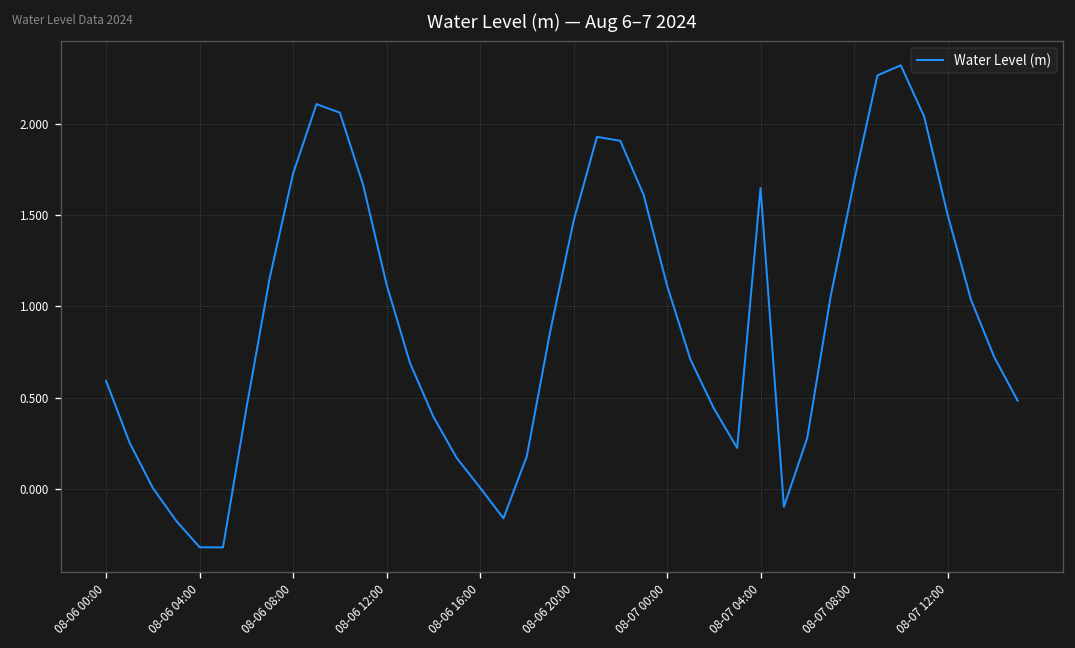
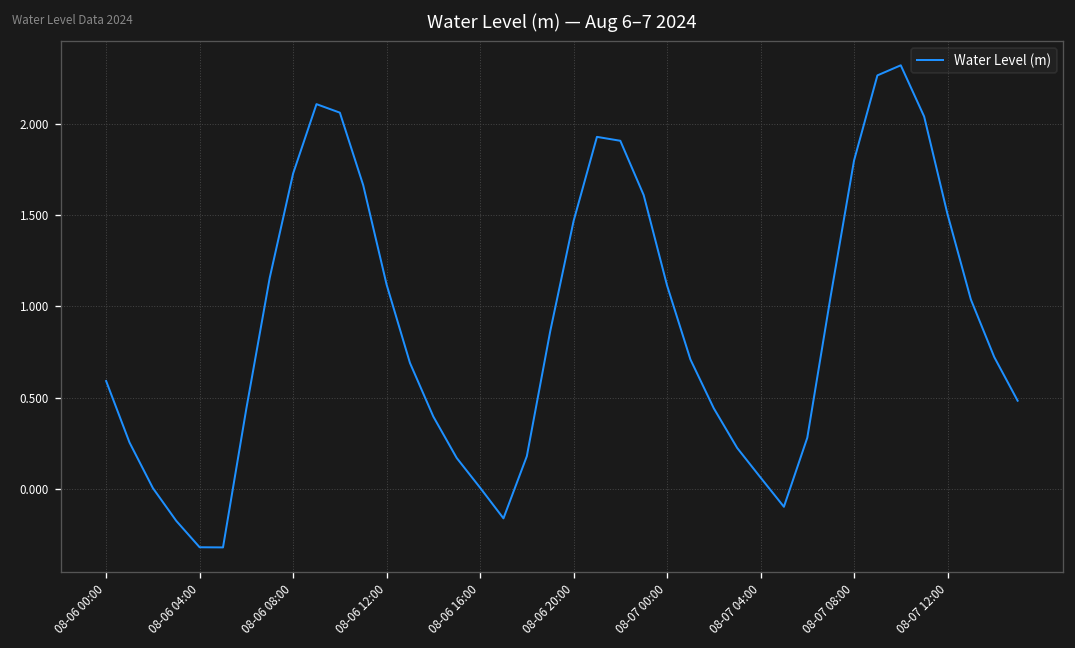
  {
    "08-06 00:00": 0.59,
    "08-06 04:00": -0.32,
    "08-06 08:00": 1.73,
    "08-06 12:00": 1.12,
    "08-06 16:00": 0.01,
    "08-06 20:00": 1.47,
    "08-07 00:00": 1.11,
-   "08-07 04:00": 1.65,
-   "08-07 08:00": 1.68,
+   "08-07 04:00": 0.06,
+   "08-07 08:00": 1.80,
    "08-07 12:00": 1.50
  }
